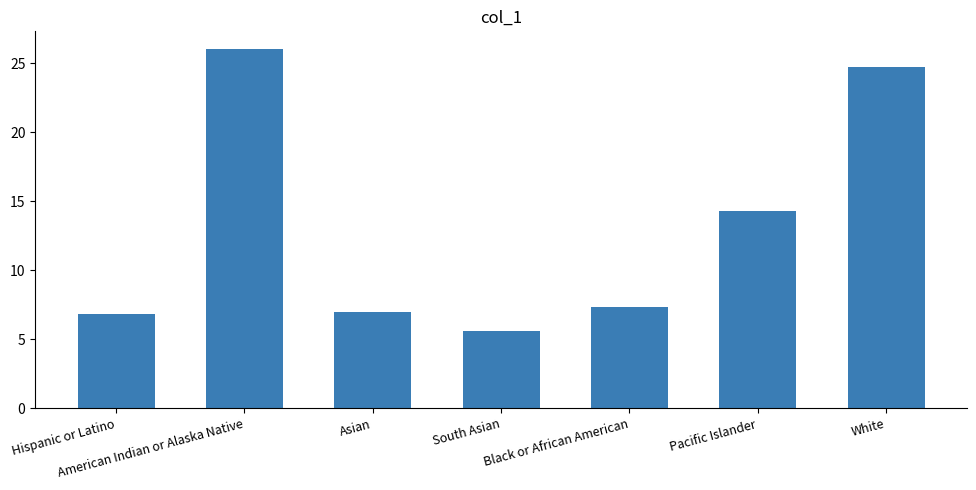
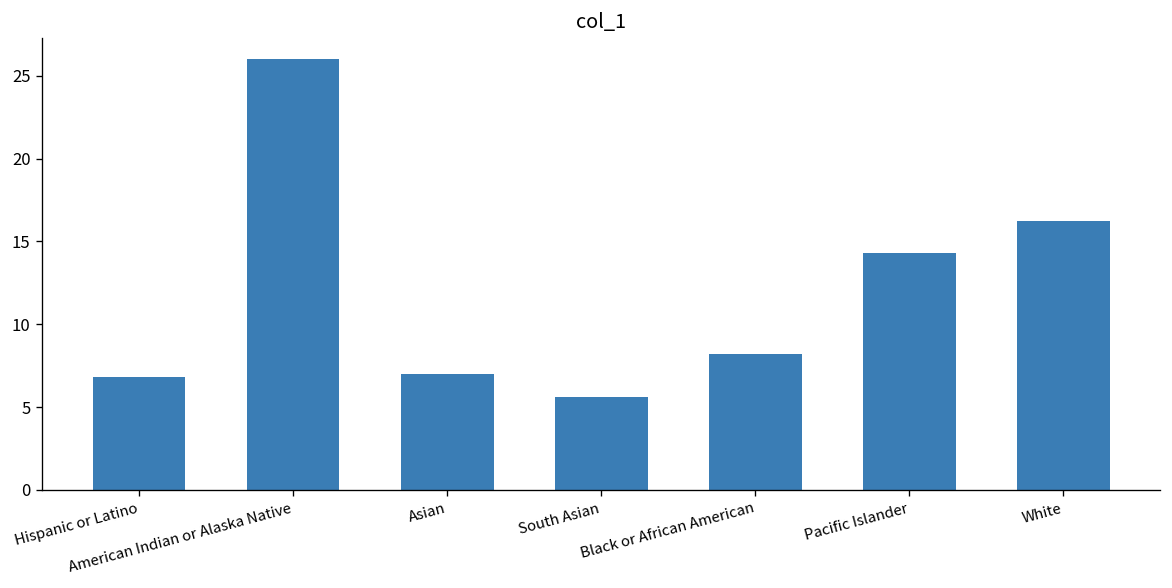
  {
    "Hispanic or Latino": 6.8,
    "American Indian or Alaska Native": 26.0,
    "Asian": 7.0,
    "South Asian": 5.6,
-   "Black or African American": 7.3,
+   "Black or African American": 8.2,
    "Pacific Islander": 14.3,
-   "White": 24.7
+   "White": 16.2
  }
